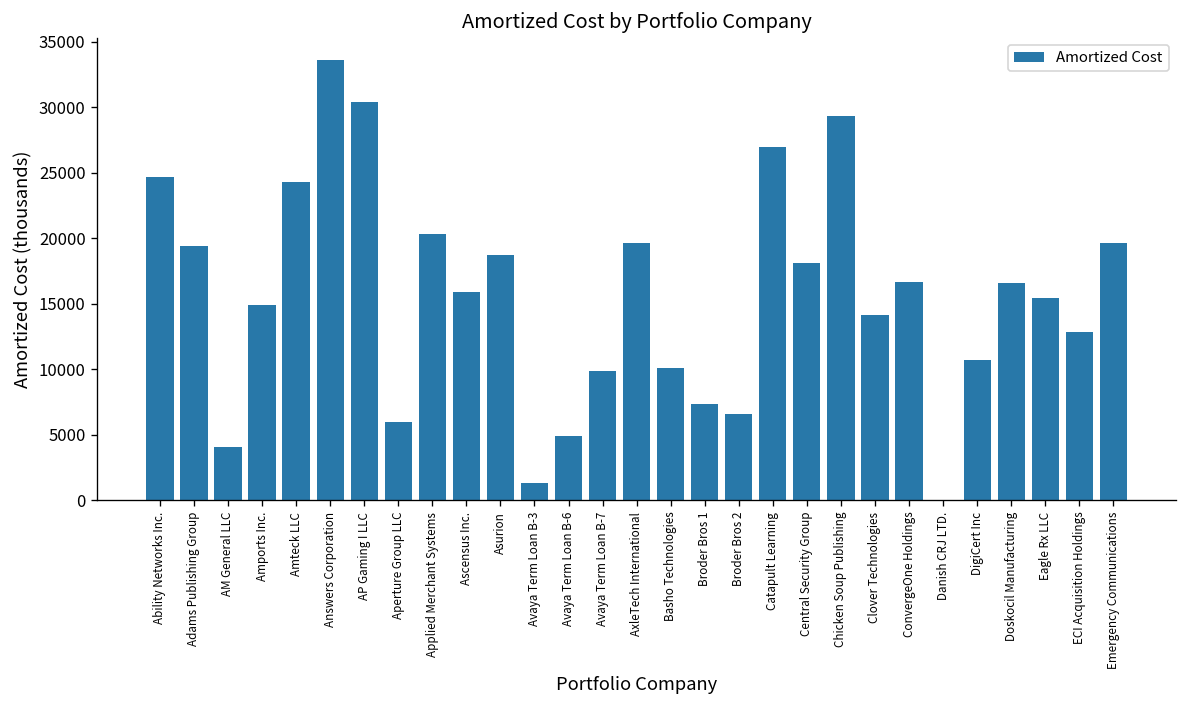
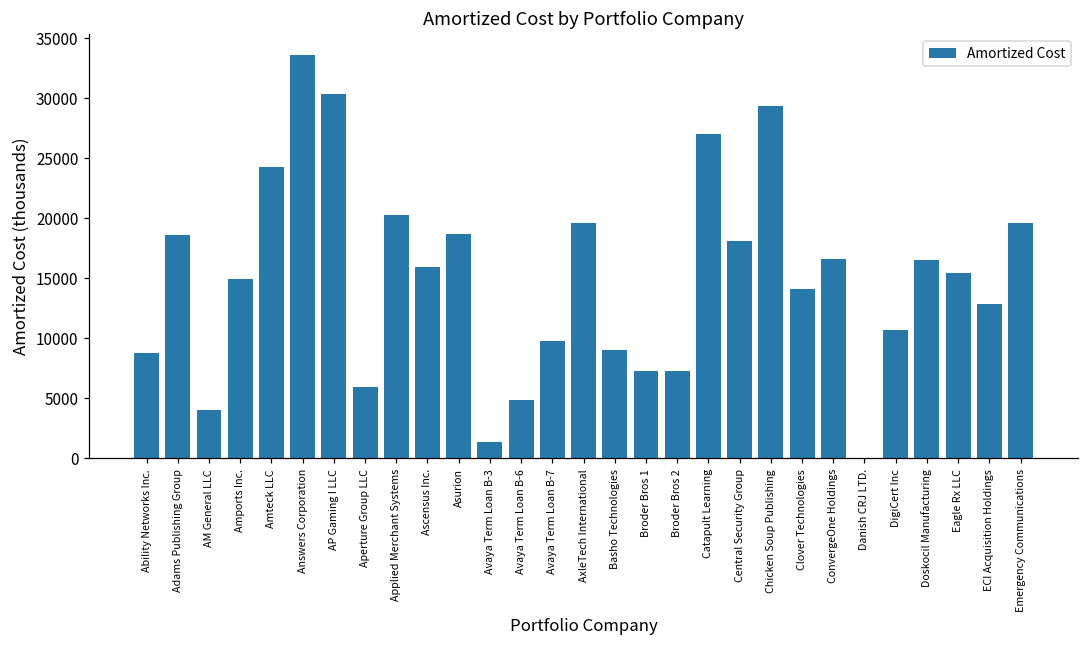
  {
-   "Ability Networks Inc.": 24600,
-   "Adams Publishing Group": 19400,
+   "Ability Networks Inc.": 8800,
+   "Adams Publishing Group": 18600,
    "AM General LLC": 4000,
    "Amports Inc.": 14900,
    "Amteck LLC": 24300,
    "Answers Corporation": 33600,
    "AP Gaming I LLC": 30400,
    "Aperture Group LLC": 6000,
    "Applied Merchant Systems": 20300,
    "Ascensus Inc.": 15900,
    "Asurion": 18700,
    "Avaya Term Loan B-3": 1300,
    "Avaya Term Loan B-6": 4900,
    "Avaya Term Loan B-7": 9800,
    "AxleTech International": 19600,
-   "Basho Technologies": 10100,
+   "Basho Technologies": 9100,
    "Broder Bros 1": 7300,
-   "Broder Bros 2": 6600,
+   "Broder Bros 2": 7300,
    "Catapult Learning": 27000,
    "Central Security Group": 18100,
    "Chicken Soup Publishing": 29300,
    "Clover Technologies": 14100,
    "ConvergeOne Holdings": 16700,
    "DigiCert Inc": 10700,
    "Doskocil Manufacturing": 16600,
    "Eagle Rx LLC": 15500,
    "ECI Acquisition Holdings": 12800,
    "Emergency Communications": 19600
  }
